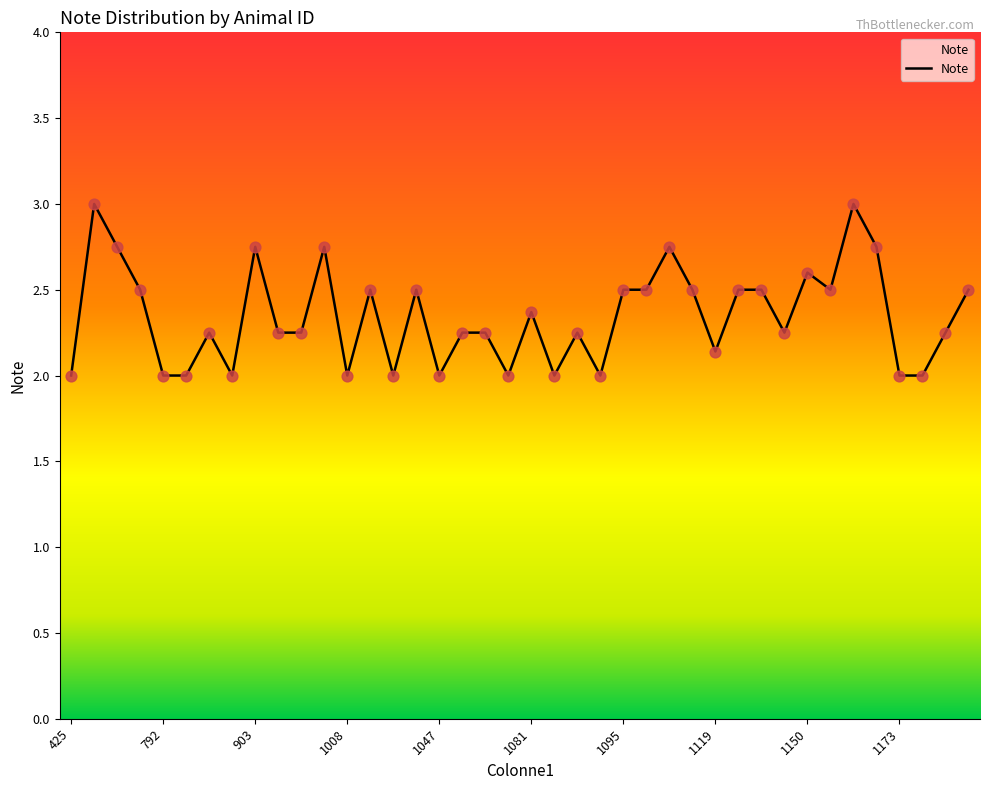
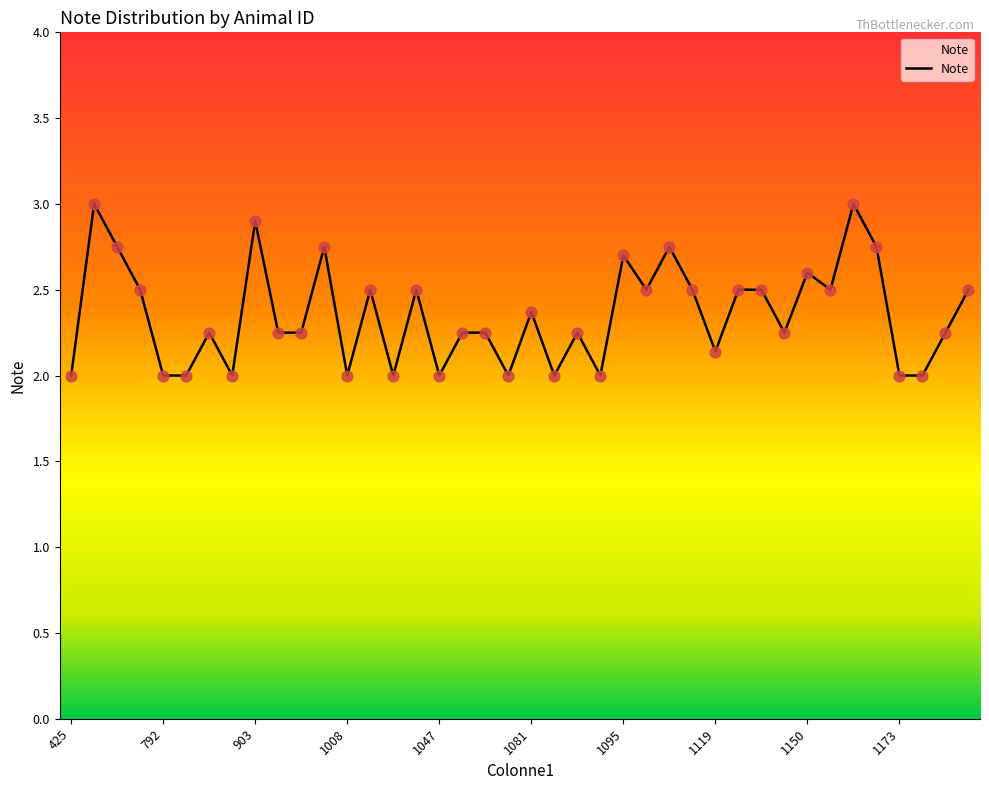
  {
    "425": 2.00,
    "792": 2.00,
-   "903": 2.75,
+   "903": 2.90,
    "1008": 2.00,
    "1047": 2.00,
    "1081": 2.37,
-   "1095": 2.5,
+   "1095": 2.7,
    "1119": 2.14,
    "1150": 2.60,
    "1173": 2.00
  }
